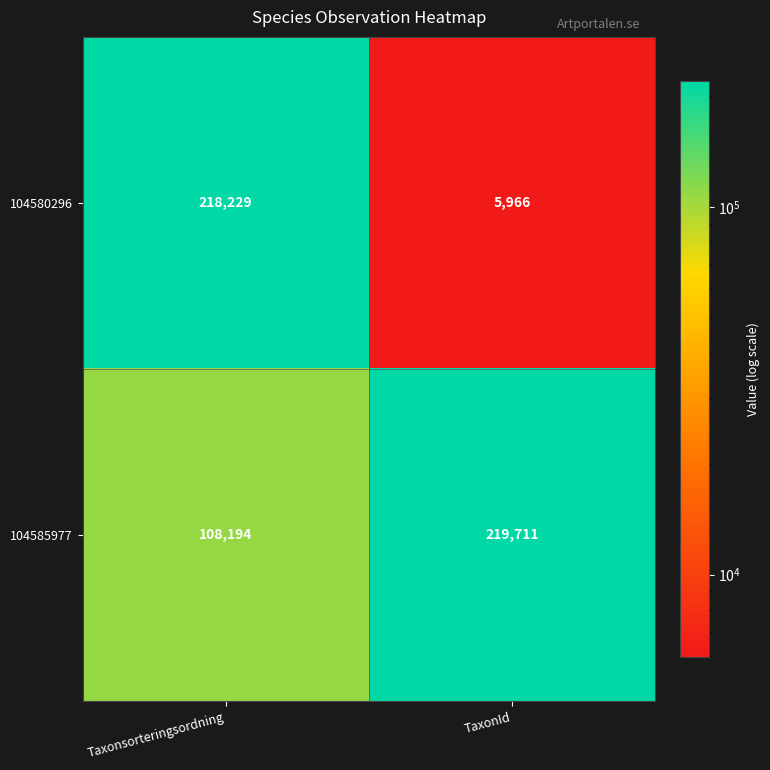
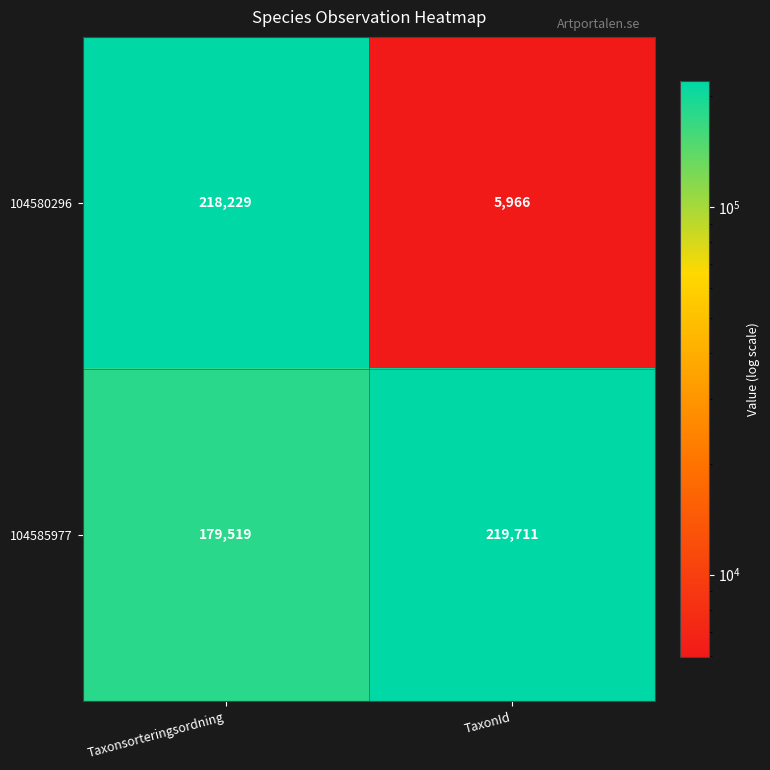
  {
    "104580296": {
      "Taxonsorteringsordning": "218,229",
      "TaxonId": "5,966"
    },
    "104585977": {
-     "Taxonsorteringsordning": "108,194",
+     "Taxonsorteringsordning": "179,519",
      "TaxonId": "219,711"
    }
  }
